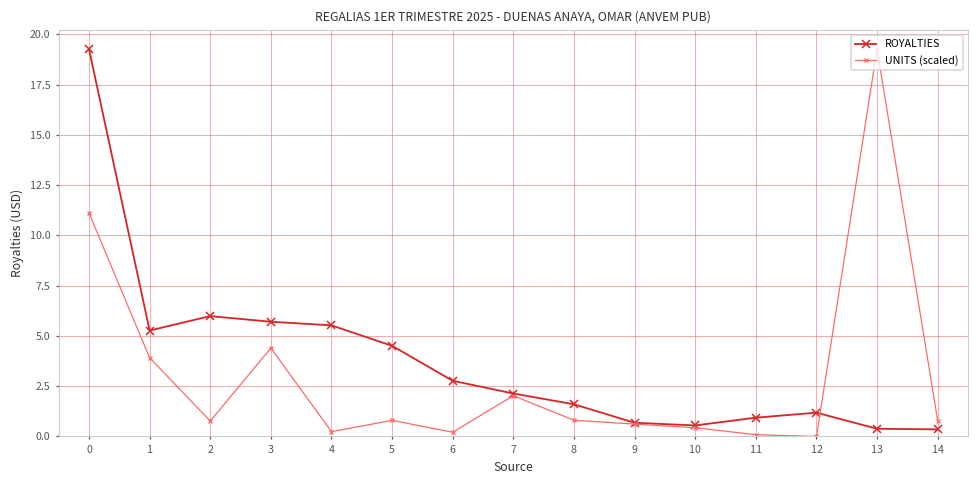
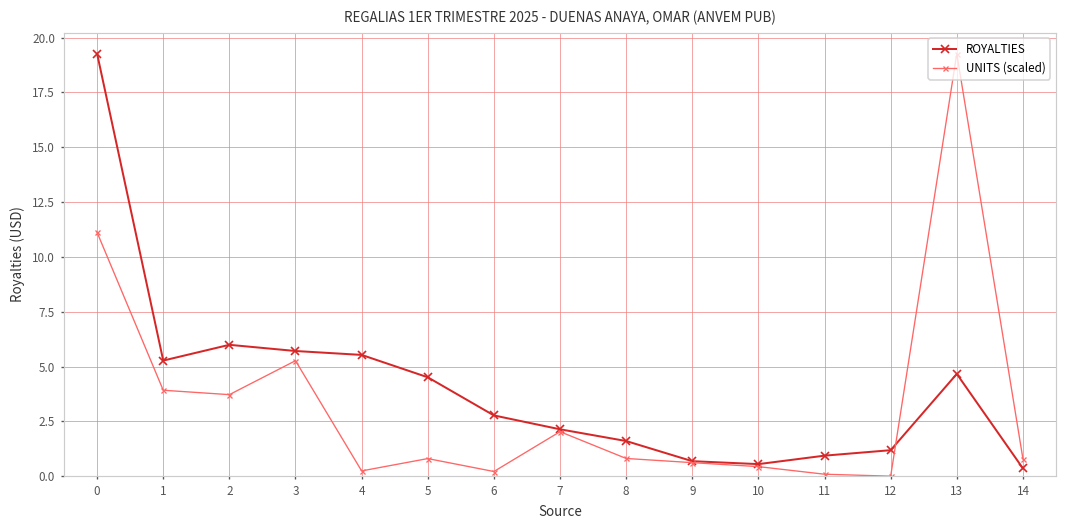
  {
    "ROYALTIES": {
      "0": 19.3,
      "1": 5.3,
      "2": 6.0,
      "3": 5.7,
      "4": 5.5,
      "5": 4.5,
      "6": 2.8,
      "8": 1.6,
      "11": 0.9,
      "12": 1.2,
-     "13": 0.4,
+     "13": 4.7,
      "14": 0.4
    },
    "UNITS (scaled)": {
      "0": 11.1,
      "1": 3.9,
-     "2": 0.8,
-     "3": 4.4,
+     "2": 3.7,
+     "3": 5.3,
      "4": 0.2,
      "5": 0.8,
      "6": 0.2,
      "8": 0.8,
      "11": 0.1,
      "12": 0.0,
      "14": 0.8
    }
  }
